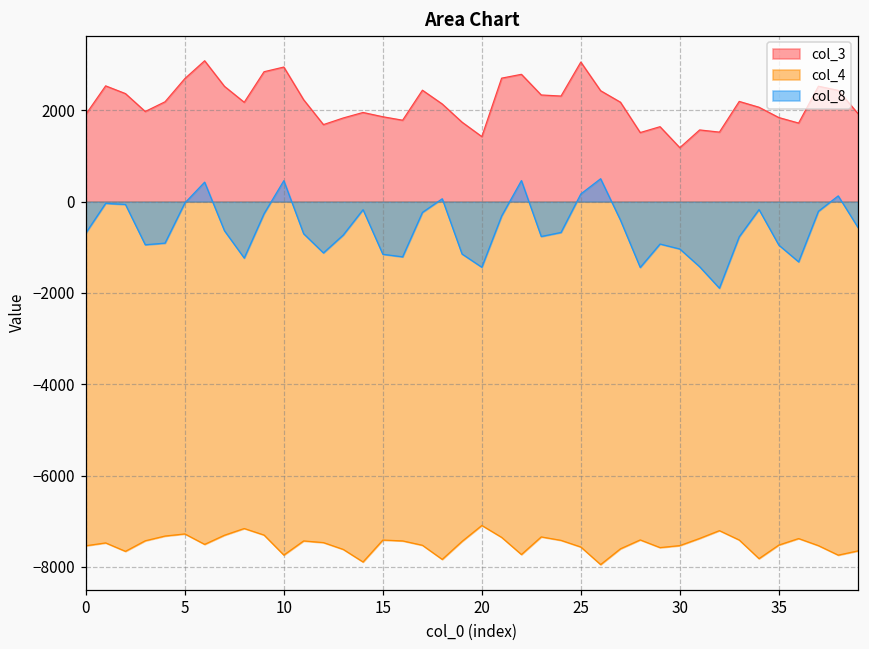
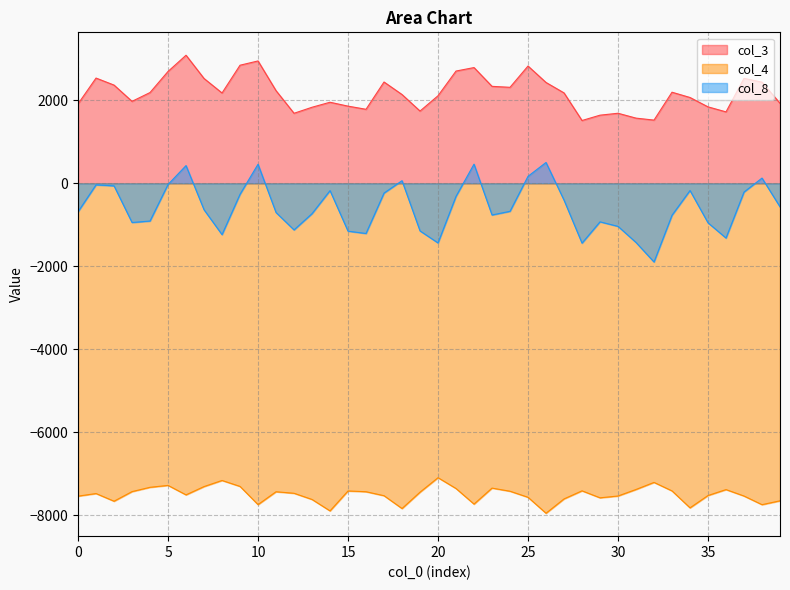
  {
    "col_3": {
      "0": 1900,
      "5": 2700,
      "10": 2900,
      "15": 1900,
-     "20": 1400,
-     "25": 3100,
-     "30": 1200,
+     "20": 2100,
+     "25": 2800,
+     "30": 1700,
      "35": 1800
    }
  }
